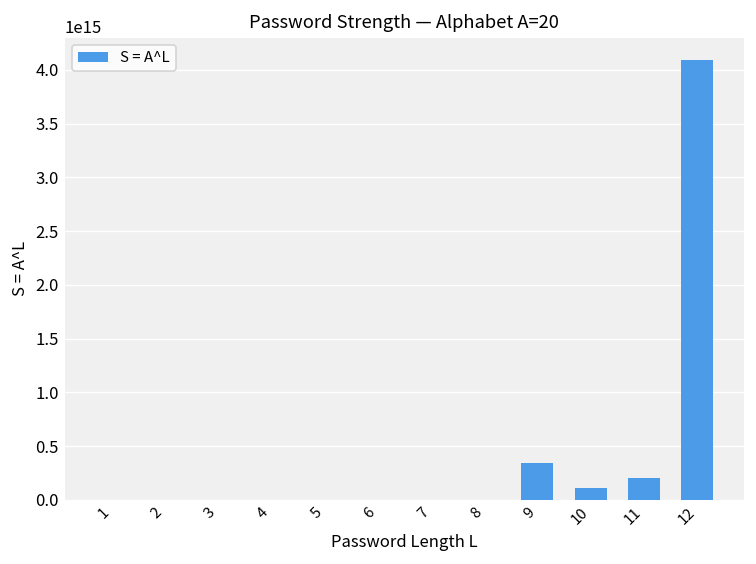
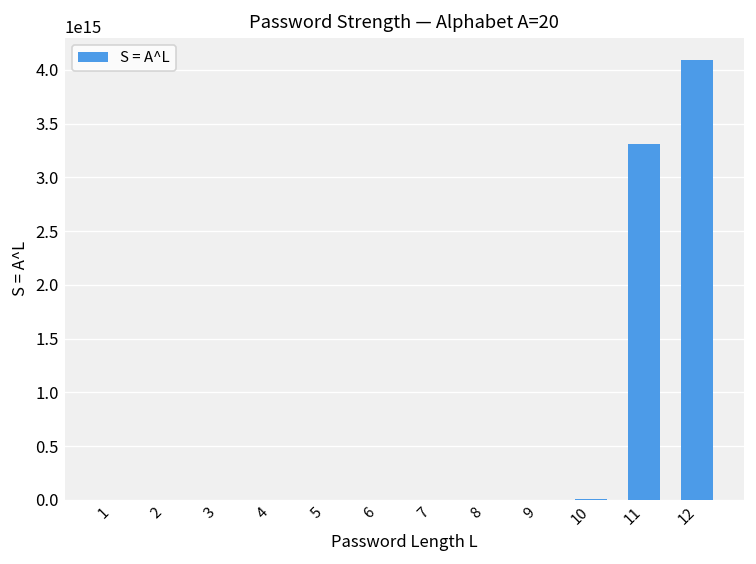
  {
-   "9": 300000000000000,
-   "10": 100000000000000,
-   "11": 200000000000000,
+   "9": 0,
+   "10": 0,
+   "11": 3300000000000000,
    "12": 4100000000000000
  }
